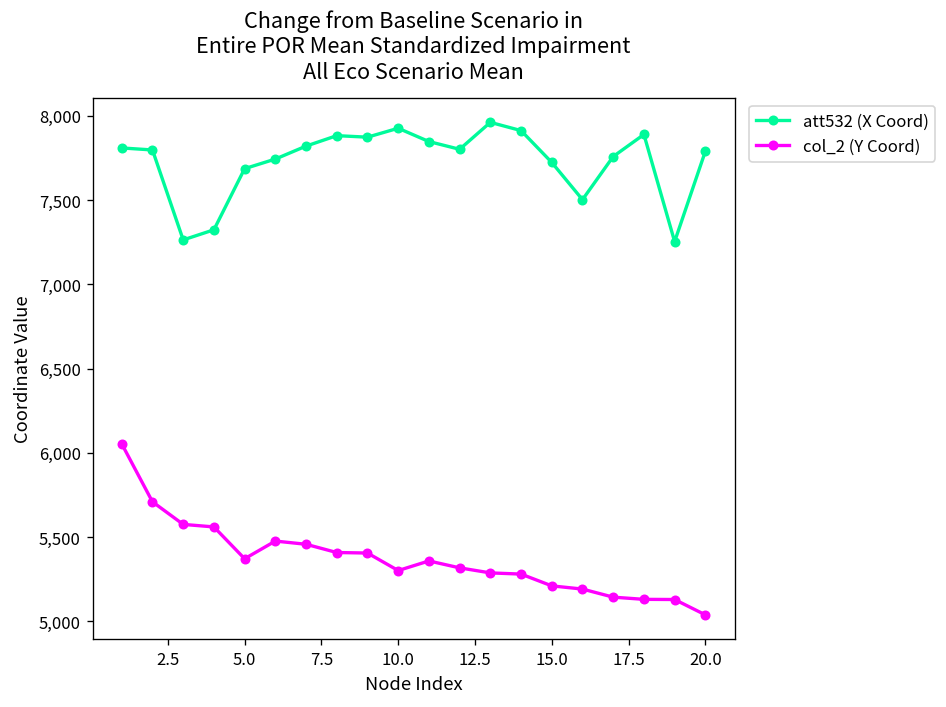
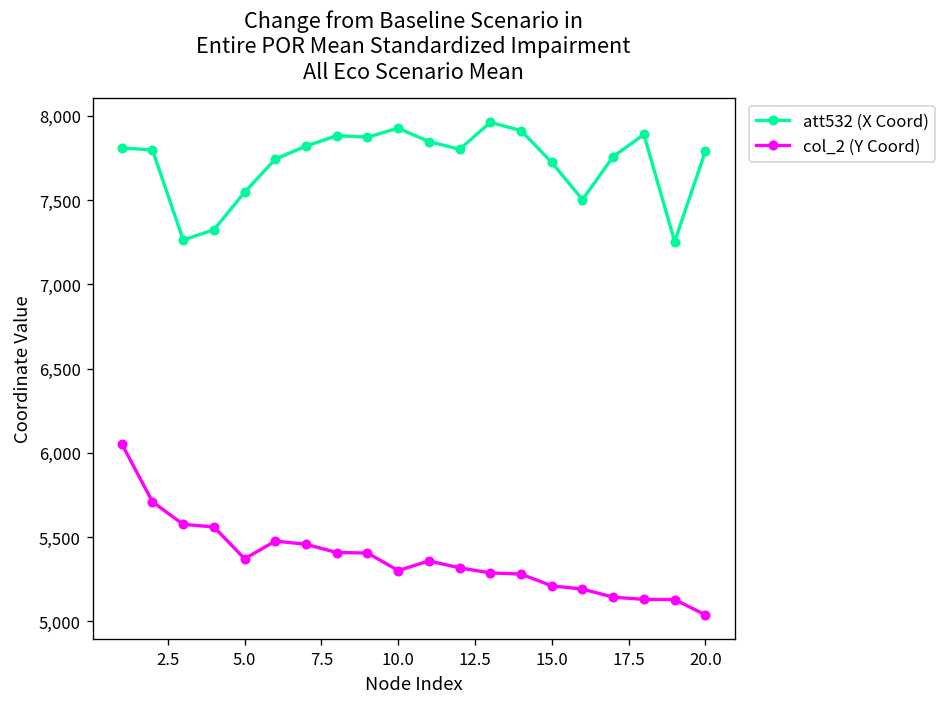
  {
    "att532 (X Coord)": {
-     "5.0": "7,690",
+     "5.0": "7,550",
      "10.0": "7,930",
      "15.0": "7,720",
      "20.0": "7,790"
    },
    "col_2 (Y Coord)": {
      "5.0": "5,370",
      "10.0": "5,300",
      "15.0": "5,210",
      "20.0": "5,040"
    }
  }
